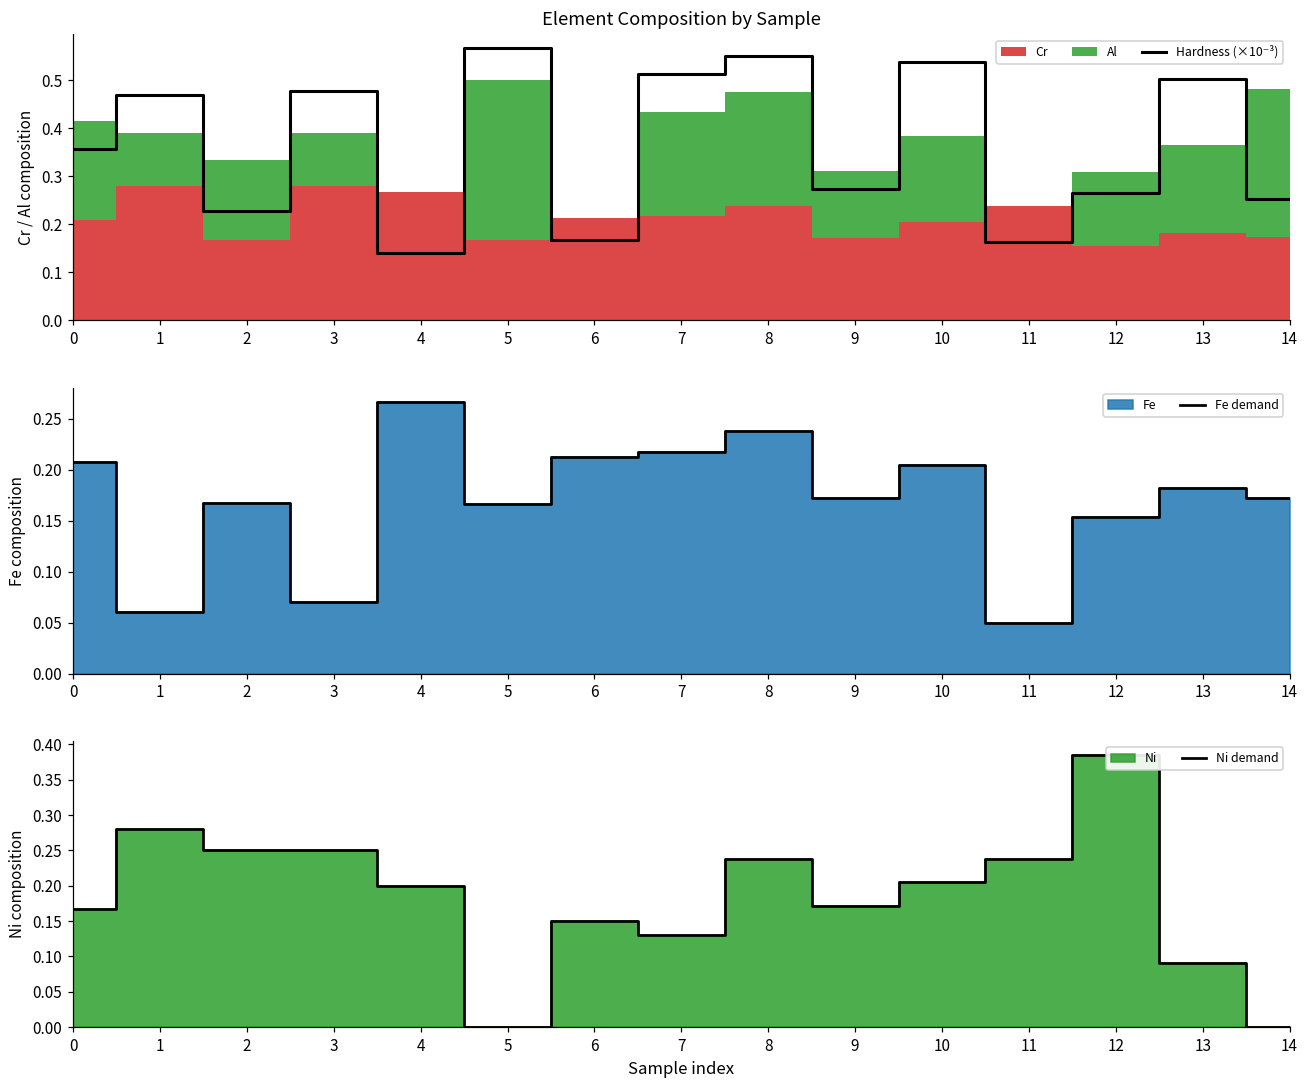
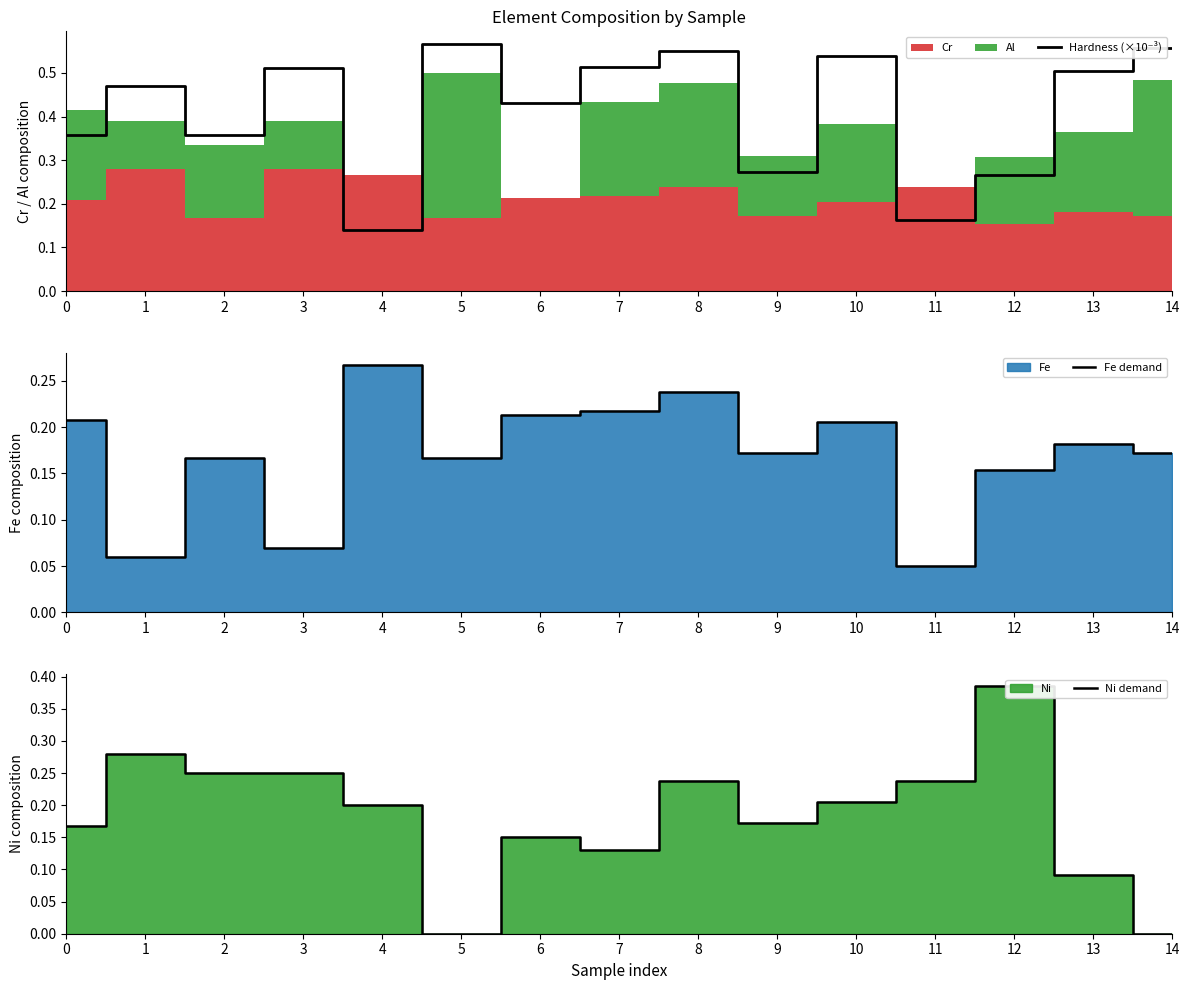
  {
    "Element Composition by Sample": {
      "Hardness (×10⁻³)": {
        "0": 0.36,
        "1": 0.47,
-       "2": 0.23,
-       "3": 0.48,
+       "2": 0.36,
+       "3": 0.51,
        "4": 0.14,
        "5": 0.57,
-       "6": 0.17,
+       "6": 0.43,
        "7": 0.51,
        "8": 0.55,
        "9": 0.27,
        "10": 0.54,
        "11": 0.16,
        "12": 0.27,
        "13": 0.50,
-       "14": 0.25
+       "14": 0.56
      }
    }
  }
